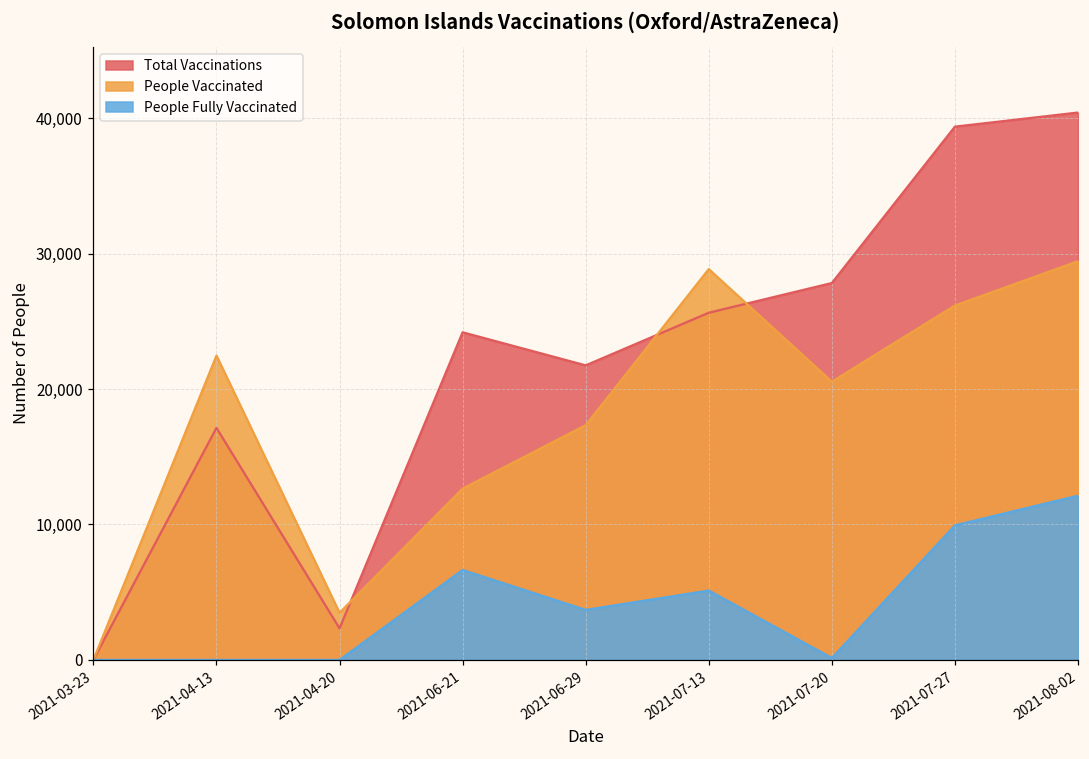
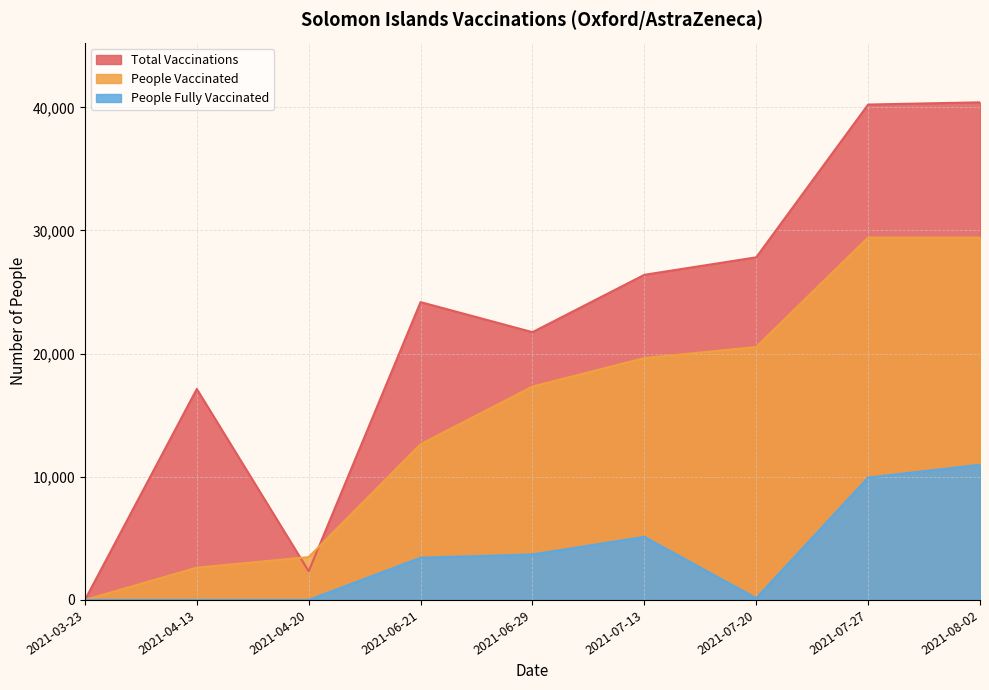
  {
    "Total Vaccinations": {
      "2021-04-13": "17,100",
      "2021-04-20": "2,300",
      "2021-06-21": "24,200",
      "2021-06-29": "21,700",
-     "2021-07-13": "25,600",
+     "2021-07-13": "26,400",
      "2021-07-20": "27,800",
-     "2021-07-27": "39,400",
+     "2021-07-27": "40,200",
      "2021-08-02": "40,400"
    },
    "People Vaccinated": {
-     "2021-04-13": "22,500",
+     "2021-04-13": "2,600",
      "2021-04-20": "3,500",
      "2021-06-21": "12,600",
      "2021-06-29": "17,300",
-     "2021-07-13": "28,800",
+     "2021-07-13": "19,600",
      "2021-07-20": "20,500",
-     "2021-07-27": "26,200",
+     "2021-07-27": "29,400",
      "2021-08-02": "29,400"
    },
    "People Fully Vaccinated": {
      "2021-04-13": "0",
      "2021-04-20": "0",
-     "2021-06-21": "6,600",
+     "2021-06-21": "3,400",
      "2021-06-29": "3,700",
      "2021-07-13": "5,100",
      "2021-07-20": "100",
      "2021-07-27": "9,900",
-     "2021-08-02": "12,100"
+     "2021-08-02": "11,000"
    }
  }
